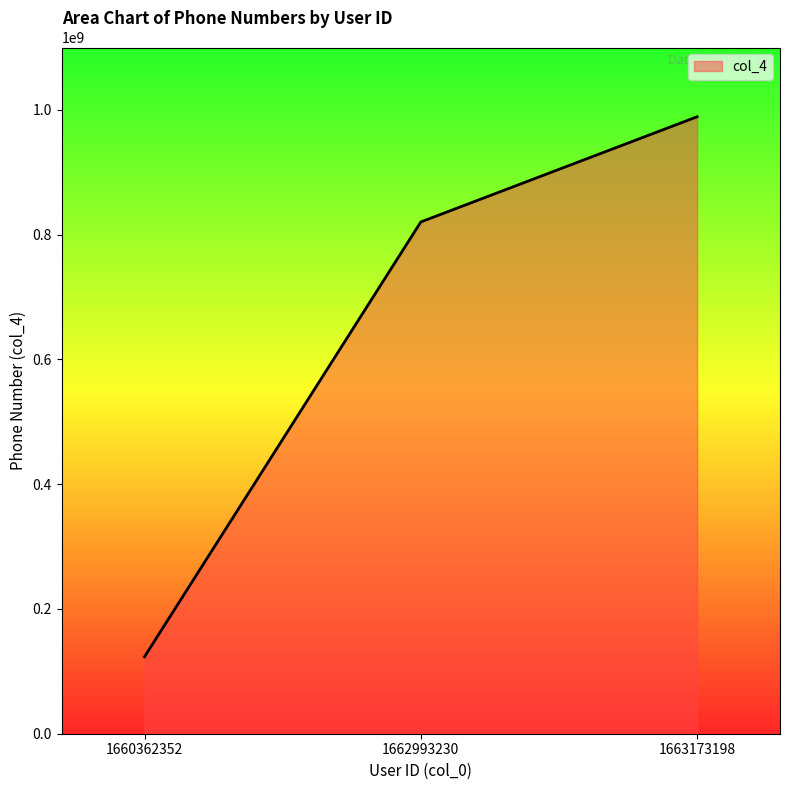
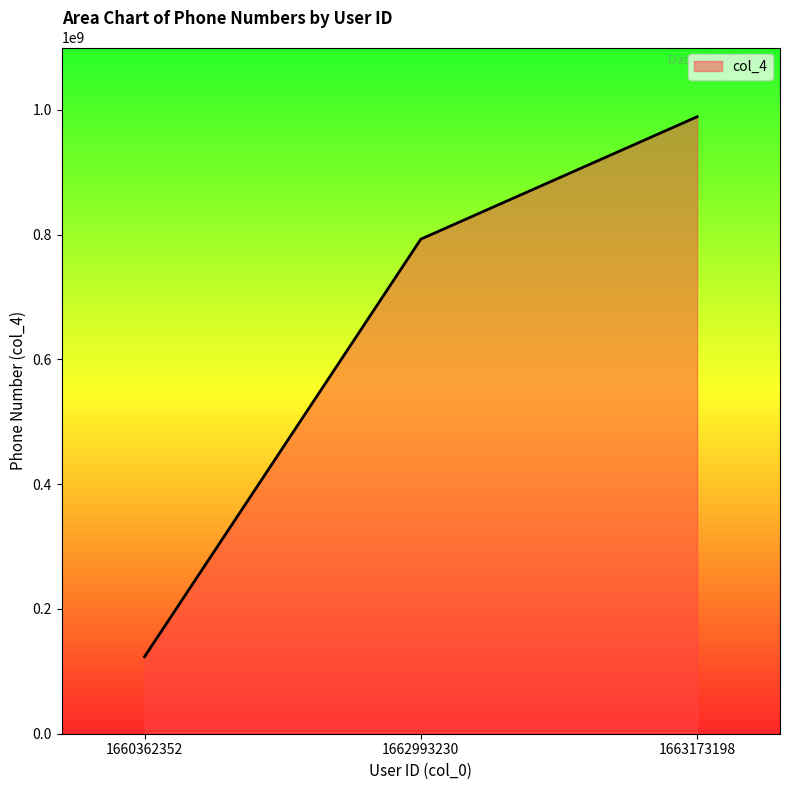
  {
    "1660362352": 120000000,
-   "1662993230": 820000000,
+   "1662993230": 790000000,
    "1663173198": 990000000
  }
